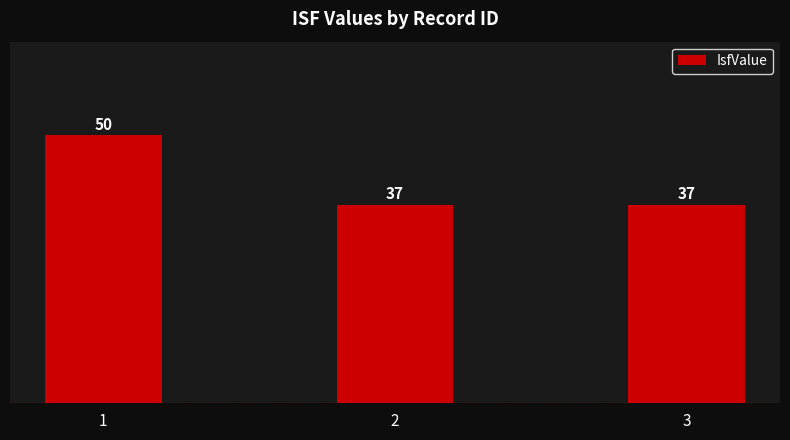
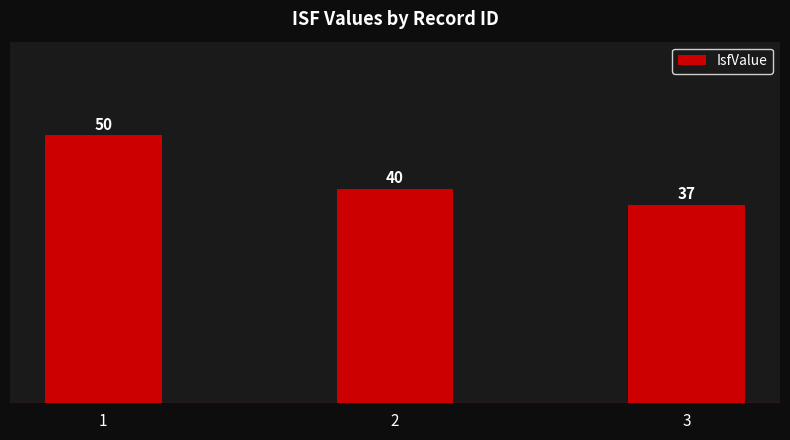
  {
    "1": 50,
-   "2": 37,
+   "2": 40,
    "3": 37
  }
